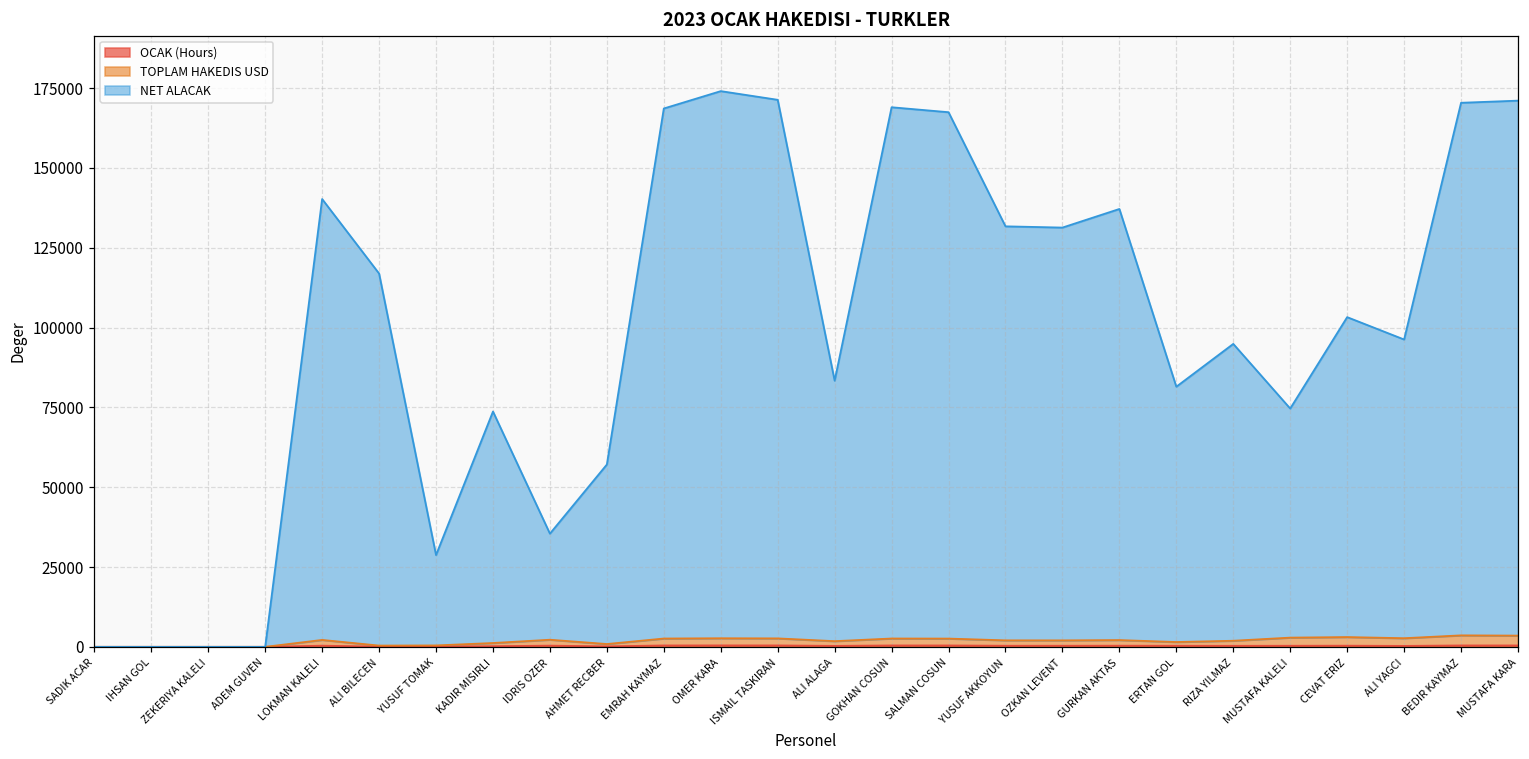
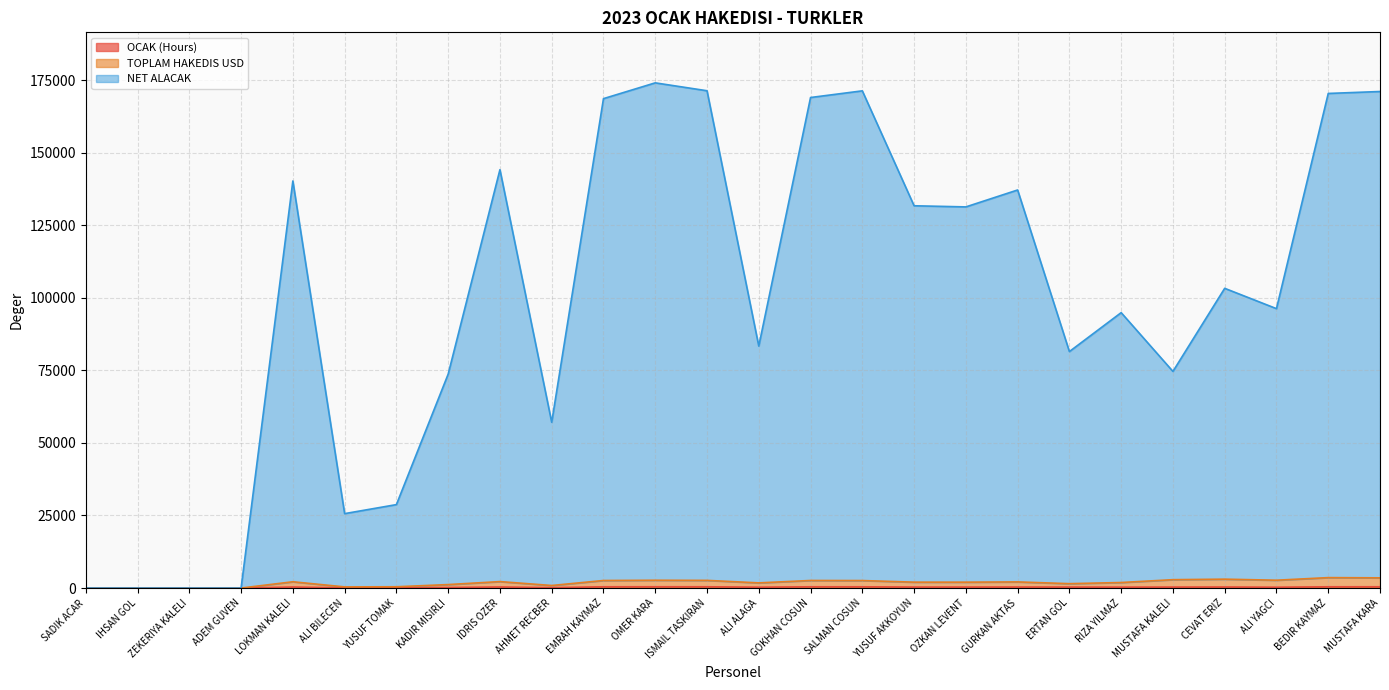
  {
    "NET ALACAK": {
      "LOKMAN KALELI": 138000,
-     "ALI BILECEN": 117000,
+     "ALI BILECEN": 25000,
      "YUSUF TOMAK": 28000,
      "KADIR MISIRLI": 73000,
-     "IDRIS OZER": 33000,
+     "IDRIS OZER": 142000,
      "AHMET RECBER": 56000,
      "EMRAH KAYMAZ": 166000,
      "OMER KARA": 171000,
      "ISMAIL TASKIRAN": 169000,
      "ALI ALAGA": 82000,
      "GOKHAN COSUN": 166000,
-     "SALMAN COSUN": 165000,
+     "SALMAN COSUN": 169000,
      "YUSUF AKKOYUN": 130000,
      "OZKAN LEVENT": 129000,
      "GURKAN AKTAS": 135000,
      "ERTAN GOL": 80000,
      "RIZA YILMAZ": 93000,
      "MUSTAFA KALELI": 72000,
      "CEVAT ERIZ": 100000,
      "ALI YAGCI": 94000,
      "BEDIR KAYMAZ": 167000,
      "MUSTAFA KARA": 168000
    }
  }
